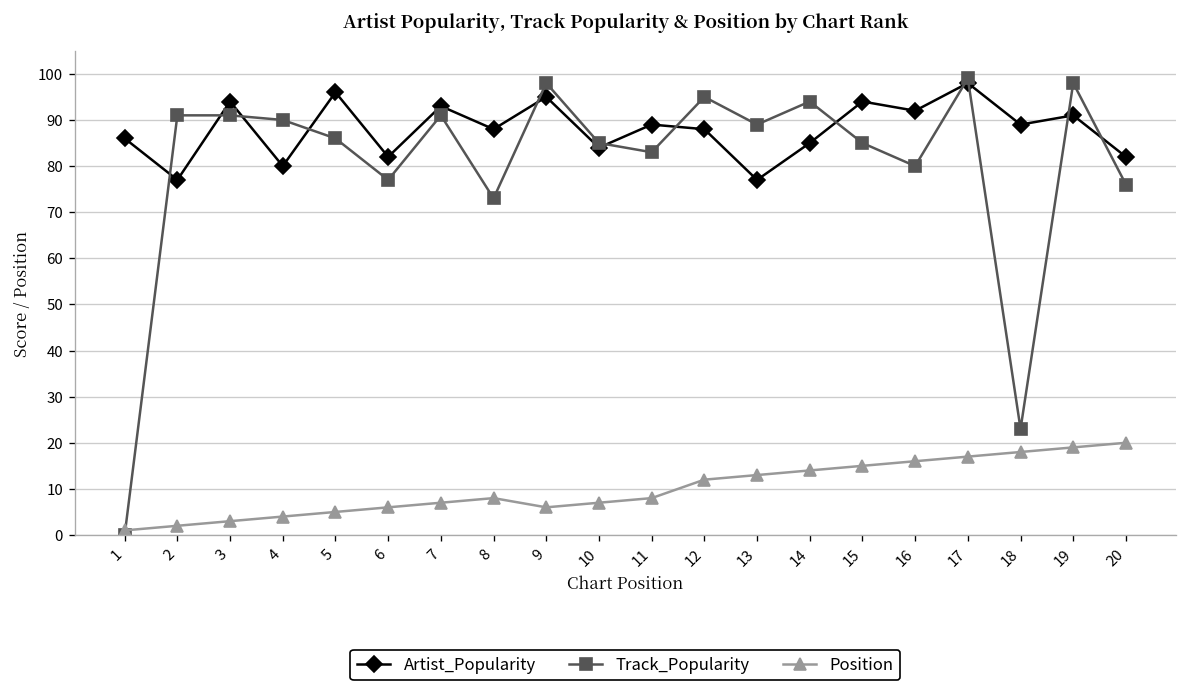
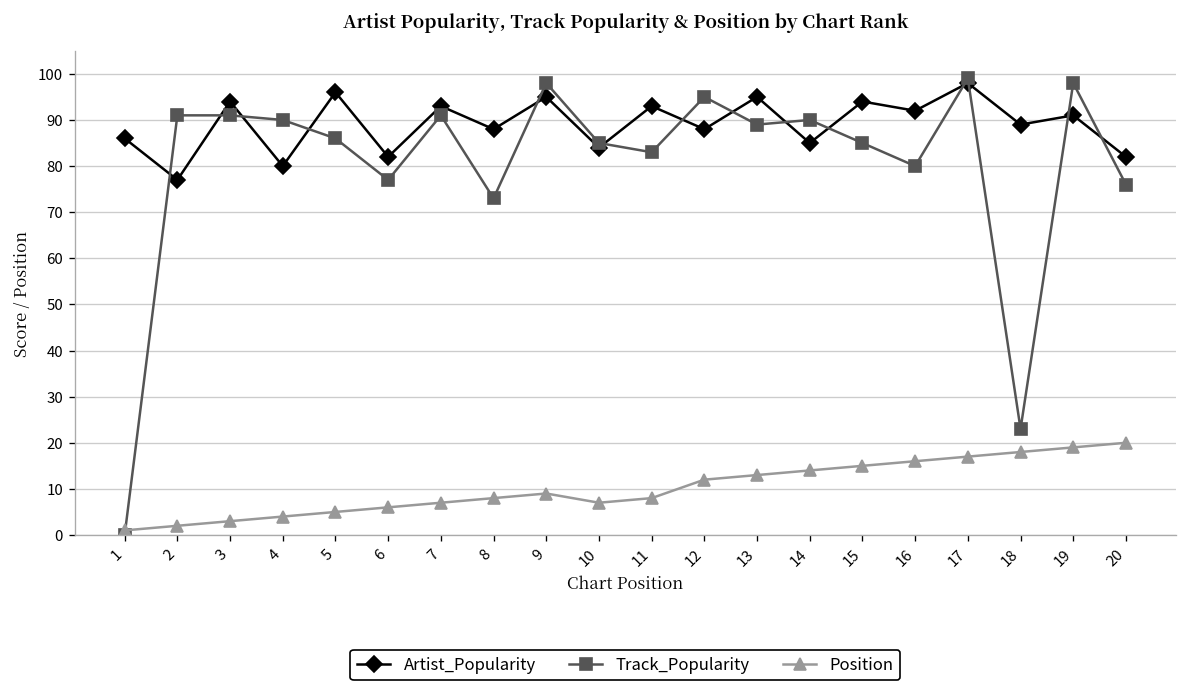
  {
    "Artist_Popularity": {
      "1": 86,
      "2": 77,
      "3": 94,
      "4": 80,
      "5": 96,
      "6": 82,
      "7": 93,
      "8": 88,
      "9": 95,
      "10": 84,
-     "11": 89,
+     "11": 93,
      "12": 88,
-     "13": 77,
+     "13": 95,
      "14": 85,
      "15": 94,
      "16": 92,
      "17": 98,
      "18": 89,
      "19": 91,
      "20": 82
    },
    "Track_Popularity": {
      "1": 0,
      "2": 91,
      "3": 91,
      "4": 90,
      "5": 86,
      "6": 77,
      "7": 91,
      "8": 73,
      "9": 98,
      "10": 85,
      "11": 83,
      "12": 95,
      "13": 89,
-     "14": 94,
+     "14": 90,
      "15": 85,
      "16": 80,
      "17": 99,
      "18": 23,
      "19": 98,
      "20": 76
    },
    "Position": {
      "1": 1,
      "2": 2,
      "3": 3,
      "4": 4,
      "5": 5,
      "6": 6,
      "7": 7,
      "8": 8,
-     "9": 6,
+     "9": 9,
      "10": 7,
      "11": 8,
      "12": 12,
      "13": 13,
      "14": 14,
      "15": 15,
      "16": 16,
      "17": 17,
      "18": 18,
      "19": 19,
      "20": 20
    }
  }
